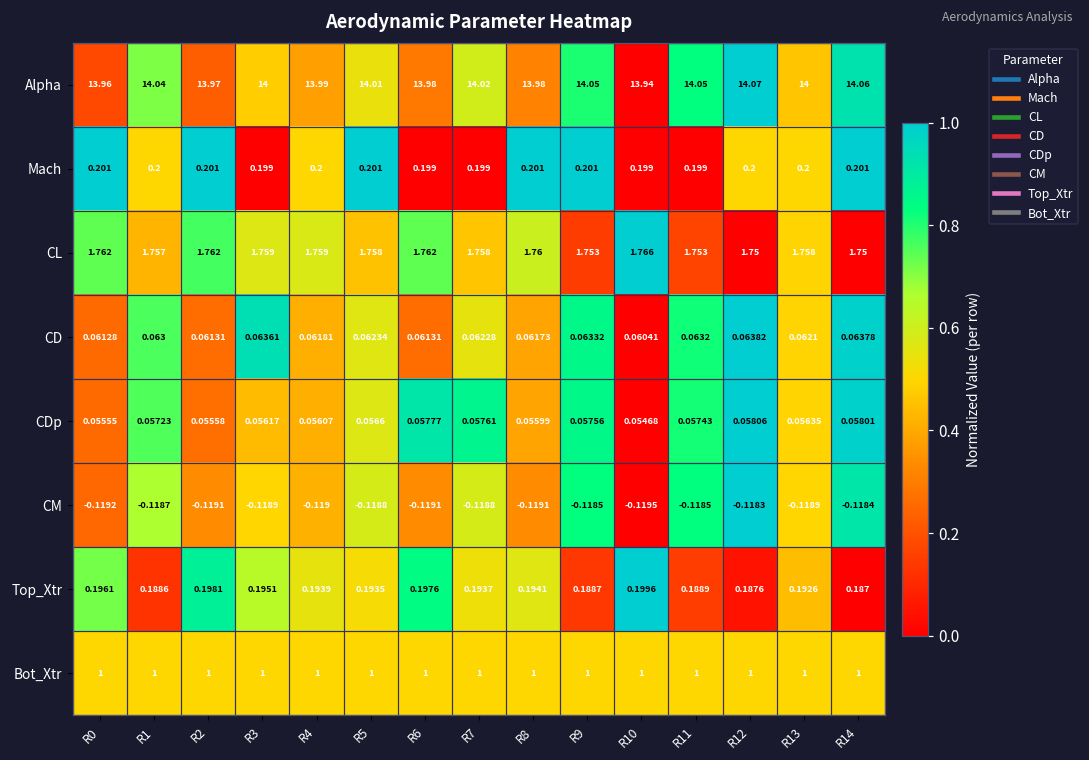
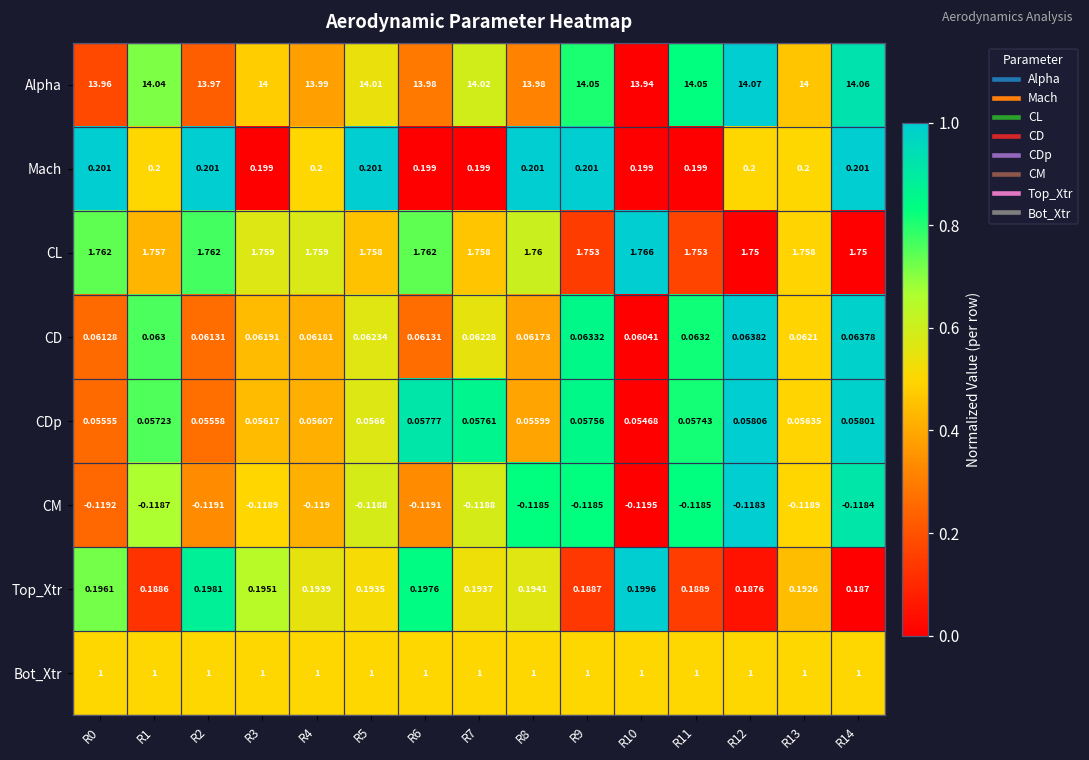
  {
    "Alpha": {
      "R0": 13.96,
      "R1": 14.04,
      "R2": 13.97,
      "R3": 14,
      "R4": 13.99,
      "R5": 14.01,
      "R6": 13.98,
      "R7": 14.02,
      "R8": 13.98,
      "R9": 14.05,
      "R10": 13.94,
      "R11": 14.05,
      "R12": 14.07,
      "R13": 14,
      "R14": 14.06
    },
    "Mach": {
      "R0": 0.201,
      "R1": 0.2,
      "R2": 0.201,
      "R3": 0.199,
      "R4": 0.2,
      "R5": 0.201,
      "R6": 0.199,
      "R7": 0.199,
      "R8": 0.201,
      "R9": 0.201,
      "R10": 0.199,
      "R11": 0.199,
      "R12": 0.2,
      "R13": 0.2,
      "R14": 0.201
    },
    "CL": {
      "R0": 1.762,
      "R1": 1.757,
      "R2": 1.762,
      "R3": 1.759,
      "R4": 1.759,
      "R5": 1.758,
      "R6": 1.762,
      "R7": 1.758,
      "R8": 1.76,
      "R9": 1.753,
      "R10": 1.766,
      "R11": 1.753,
      "R12": 1.75,
      "R13": 1.758,
      "R14": 1.75
    },
    "CD": {
      "R0": 0.06128,
      "R1": 0.063,
      "R2": 0.06131,
-     "R3": 0.06361,
+     "R3": 0.06191,
      "R4": 0.06181,
      "R5": 0.06234,
      "R6": 0.06131,
      "R7": 0.06228,
      "R8": 0.06173,
      "R9": 0.06332,
      "R10": 0.06041,
      "R11": 0.0632,
      "R12": 0.06382,
      "R13": 0.0621,
      "R14": 0.06378
    },
    "CDp": {
      "R0": 0.05555,
      "R1": 0.05723,
      "R2": 0.05558,
      "R3": 0.05617,
      "R4": 0.05607,
      "R5": 0.0566,
      "R6": 0.05777,
      "R7": 0.05761,
      "R8": 0.05599,
      "R9": 0.05756,
      "R10": 0.05468,
      "R11": 0.05743,
      "R12": 0.05806,
      "R13": 0.05635,
      "R14": 0.05801
    },
    "CM": {
      "R0": -0.1192,
      "R1": -0.1187,
      "R2": -0.1191,
      "R3": -0.1189,
      "R4": -0.119,
      "R5": -0.1188,
      "R6": -0.1191,
      "R7": -0.1188,
-     "R8": -0.1191,
+     "R8": -0.1185,
      "R9": -0.1185,
      "R10": -0.1195,
      "R11": -0.1185,
      "R12": -0.1183,
      "R13": -0.1189,
      "R14": -0.1184
    },
    "Top_Xtr": {
      "R0": 0.1961,
      "R1": 0.1886,
      "R2": 0.1981,
      "R3": 0.1951,
      "R4": 0.1939,
      "R5": 0.1935,
      "R6": 0.1976,
      "R7": 0.1937,
      "R8": 0.1941,
      "R9": 0.1887,
      "R10": 0.1996,
      "R11": 0.1889,
      "R12": 0.1876,
      "R13": 0.1926,
      "R14": 0.187
    },
    "Bot_Xtr": {
      "R0": 1,
      "R1": 1,
      "R2": 1,
      "R3": 1,
      "R4": 1,
      "R5": 1,
      "R6": 1,
      "R7": 1,
      "R8": 1,
      "R9": 1,
      "R10": 1,
      "R11": 1,
      "R12": 1,
      "R13": 1,
      "R14": 1
    }
  }
